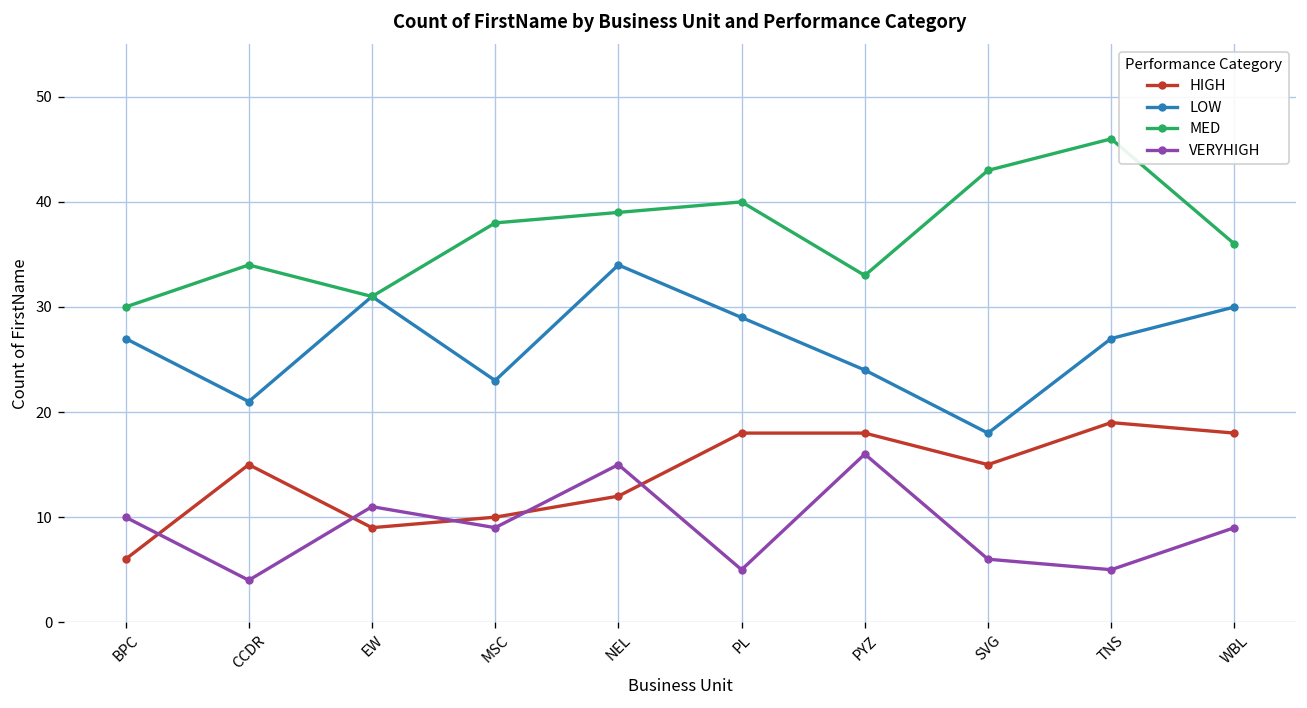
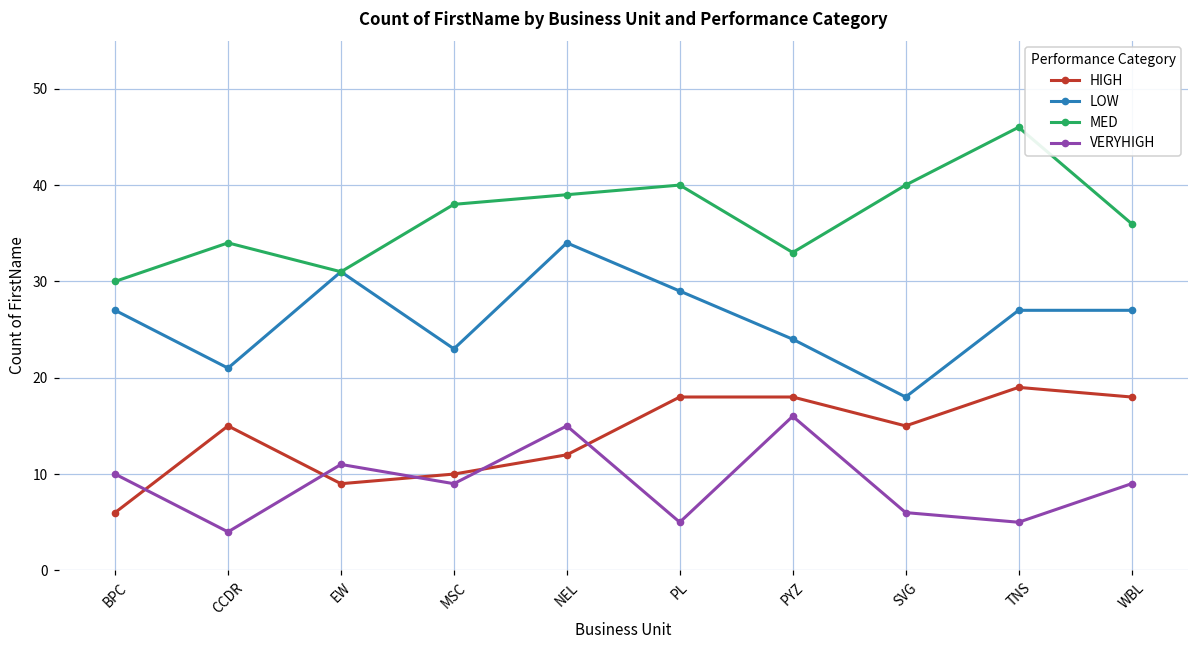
  {
    "HIGH": {
      "BPC": 6,
      "CCDR": 15,
      "EW": 9,
      "MSC": 10,
      "NEL": 12,
      "PL": 18,
      "PYZ": 18,
      "SVG": 15,
      "TNS": 19,
      "WBL": 18
    },
    "LOW": {
      "BPC": 27,
      "CCDR": 21,
      "MSC": 23,
      "NEL": 34,
      "PL": 29,
      "PYZ": 24,
      "SVG": 18,
      "TNS": 27,
-     "WBL": 30
+     "WBL": 27
    },
    "MED": {
      "BPC": 30,
      "CCDR": 34,
      "MSC": 38,
      "NEL": 39,
      "PL": 40,
      "PYZ": 33,
-     "SVG": 43,
+     "SVG": 40,
      "TNS": 46,
      "WBL": 36
    },
    "VERYHIGH": {
      "BPC": 10,
      "CCDR": 4,
      "EW": 11,
      "MSC": 9,
      "NEL": 15,
      "PL": 5,
      "PYZ": 16,
      "SVG": 6,
      "TNS": 5,
      "WBL": 9
    }
  }
